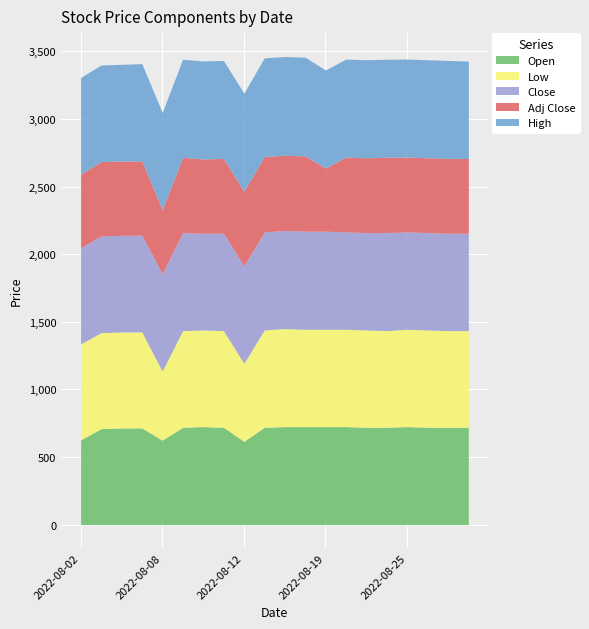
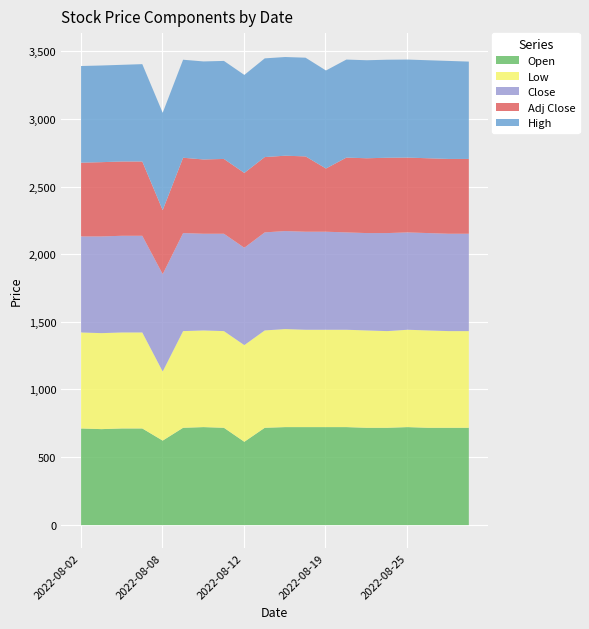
  {
    "Open": {
-     "2022-08-02": 630,
+     "2022-08-02": 720,
      "2022-08-08": 630,
      "2022-08-12": 620,
      "2022-08-19": 730,
      "2022-08-25": 730
    },
    "Low": {
      "2022-08-02": 710,
      "2022-08-08": 510,
-     "2022-08-12": 580,
+     "2022-08-12": 720,
      "2022-08-19": 720,
      "2022-08-25": 720
    },
    "Adj Close": {
      "2022-08-02": 550,
      "2022-08-08": 470,
      "2022-08-12": 550,
      "2022-08-19": 470,
      "2022-08-25": 550
    }
  }
